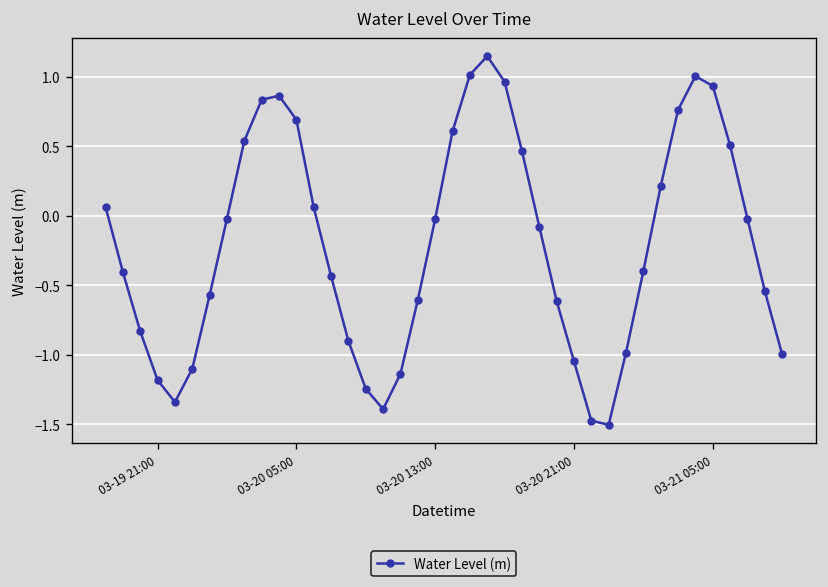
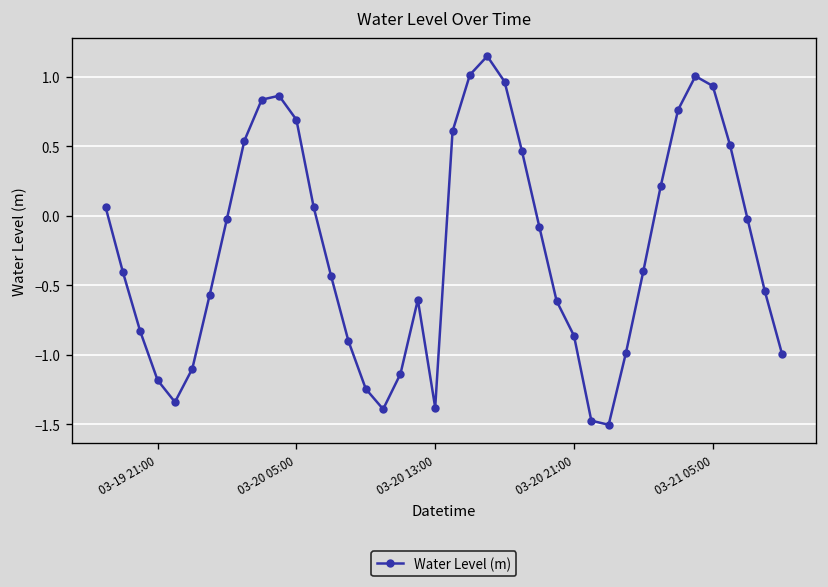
  {
    "03-19 21:00": -1.18,
    "03-20 05:00": 0.69,
-   "03-20 13:00": -0.02,
-   "03-20 21:00": -1.05,
+   "03-20 13:00": -1.38,
+   "03-20 21:00": -0.86,
    "03-21 05:00": 0.93
  }
